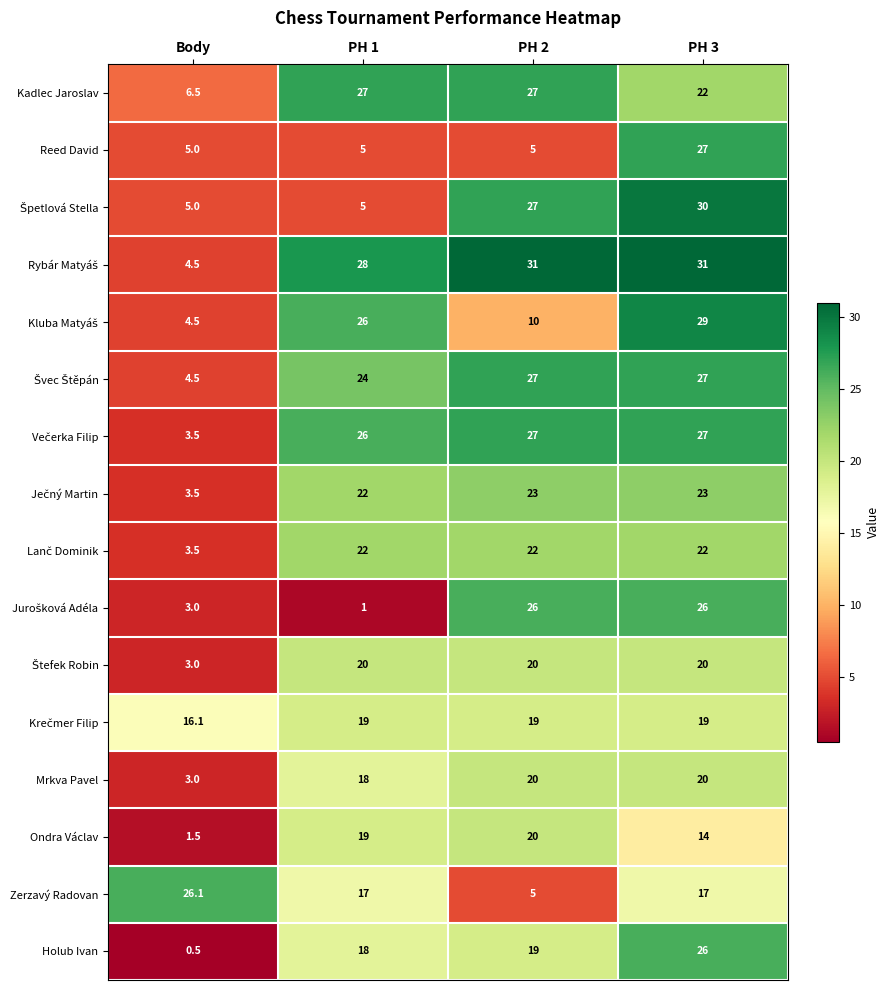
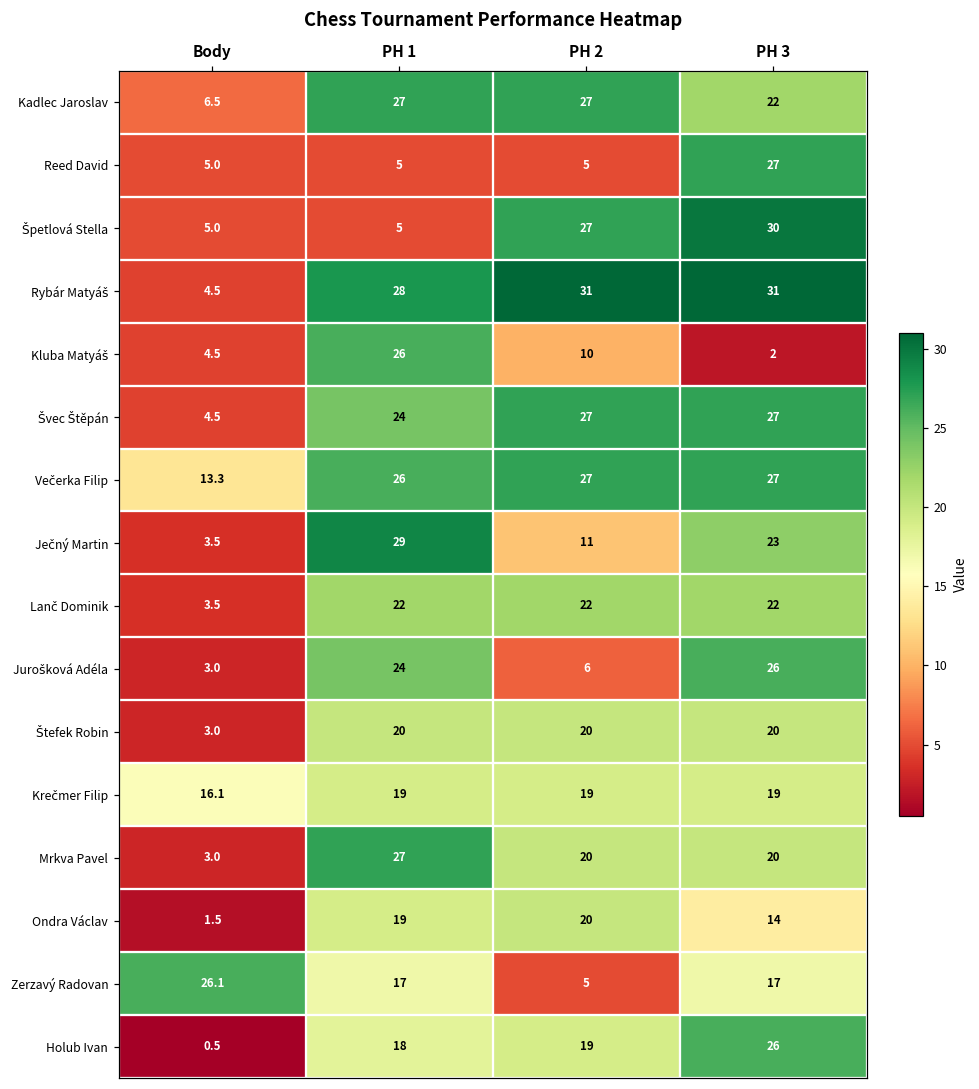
  {
    "Kadlec Jaroslav": {
      "Body": 6.5,
      "PH 1": 27,
      "PH 2": 27,
      "PH 3": 22
    },
    "Reed David": {
      "Body": 5.0,
      "PH 1": 5,
      "PH 2": 5,
      "PH 3": 27
    },
    "Špetlová Stella": {
      "Body": 5.0,
      "PH 1": 5,
      "PH 2": 27,
      "PH 3": 30
    },
    "Rybár Matyáš": {
      "Body": 4.5,
      "PH 1": 28,
      "PH 2": 31,
      "PH 3": 31
    },
    "Kluba Matyáš": {
      "Body": 4.5,
      "PH 1": 26,
      "PH 2": 10,
-     "PH 3": 29
+     "PH 3": 2
    },
    "Švec Štěpán": {
      "Body": 4.5,
      "PH 1": 24,
      "PH 2": 27,
      "PH 3": 27
    },
    "Večerka Filip": {
-     "Body": 3.5,
+     "Body": 13.3,
      "PH 1": 26,
      "PH 2": 27,
      "PH 3": 27
    },
    "Ječný Martin": {
      "Body": 3.5,
-     "PH 1": 22,
-     "PH 2": 23,
+     "PH 1": 29,
+     "PH 2": 11,
      "PH 3": 23
    },
    "Lanč Dominik": {
      "Body": 3.5,
      "PH 1": 22,
      "PH 2": 22,
      "PH 3": 22
    },
    "Jurošková Adéla": {
      "Body": 3.0,
-     "PH 1": 1,
-     "PH 2": 26,
+     "PH 1": 24,
+     "PH 2": 6,
      "PH 3": 26
    },
    "Štefek Robin": {
      "Body": 3.0,
      "PH 1": 20,
      "PH 2": 20,
      "PH 3": 20
    },
    "Krečmer Filip": {
      "Body": 16.1,
      "PH 1": 19,
      "PH 2": 19,
      "PH 3": 19
    },
    "Mrkva Pavel": {
      "Body": 3.0,
-     "PH 1": 18,
+     "PH 1": 27,
      "PH 2": 20,
      "PH 3": 20
    },
    "Ondra Václav": {
      "Body": 1.5,
      "PH 1": 19,
      "PH 2": 20,
      "PH 3": 14
    },
    "Zerzavý Radovan": {
      "Body": 26.1,
      "PH 1": 17,
      "PH 2": 5,
      "PH 3": 17
    },
    "Holub Ivan": {
      "Body": 0.5,
      "PH 1": 18,
      "PH 2": 19,
      "PH 3": 26
    }
  }
